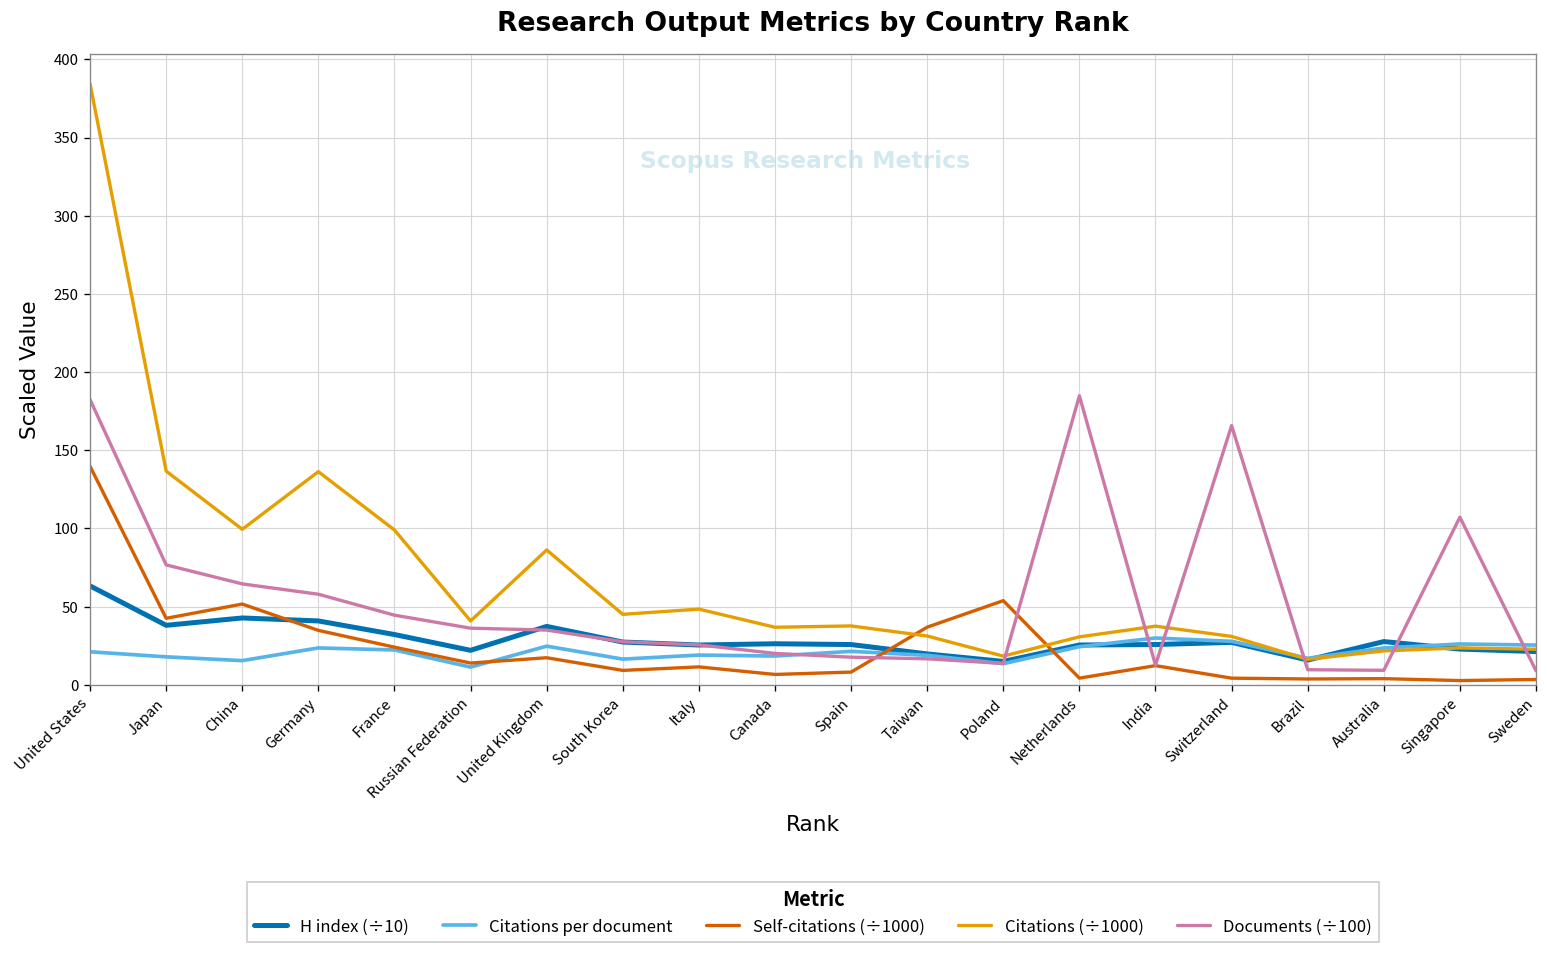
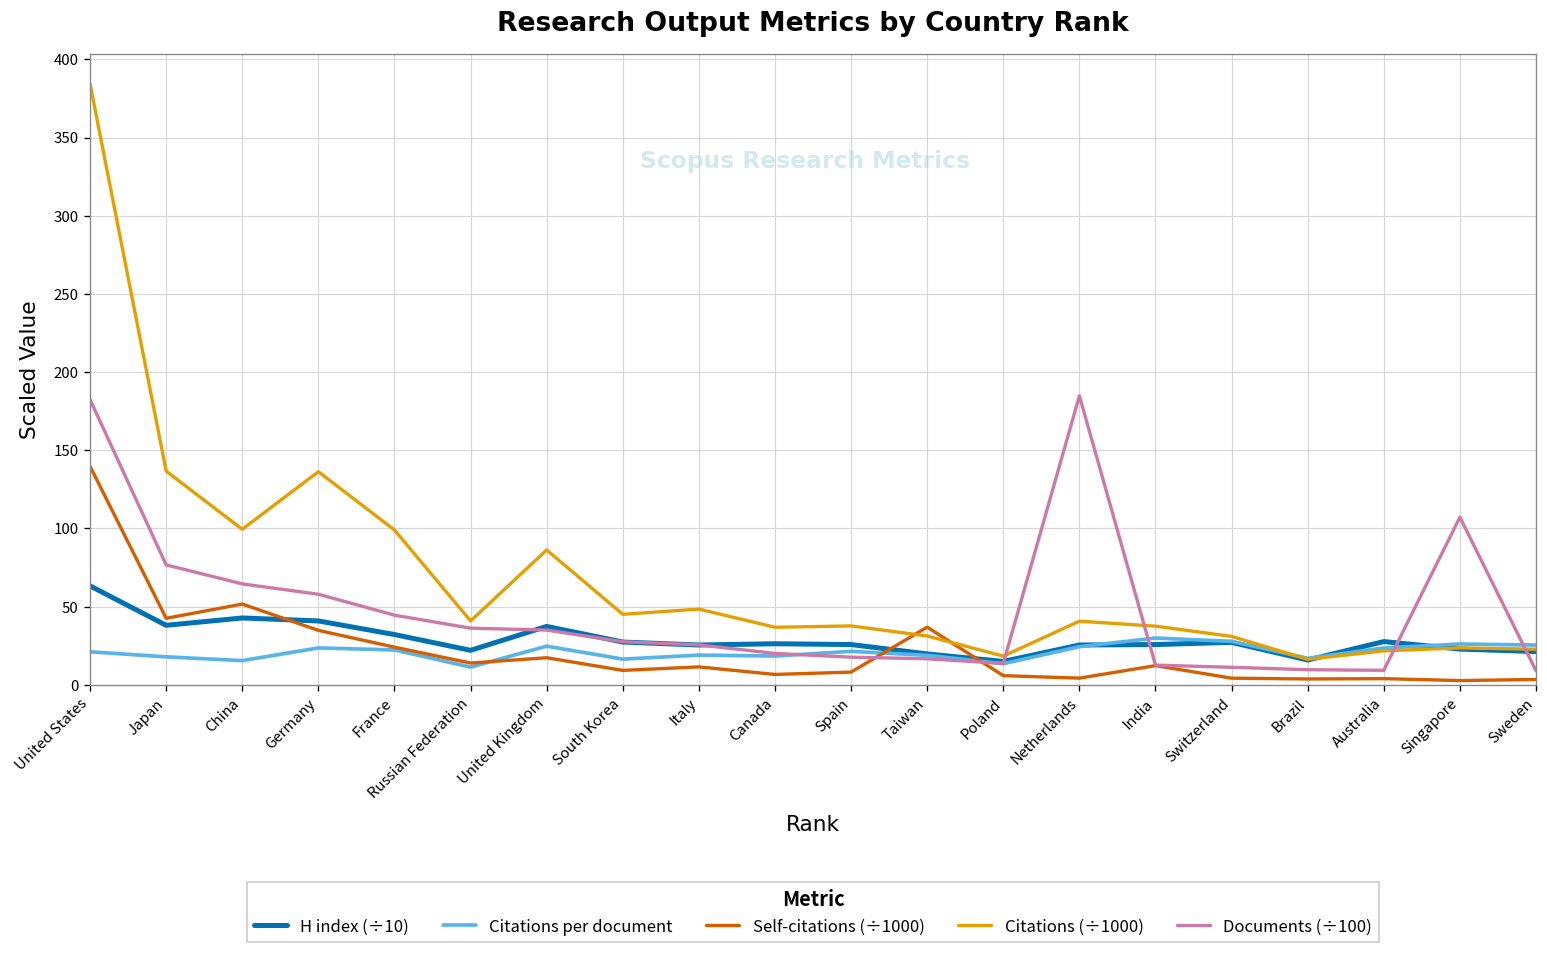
  {
    "H index (÷10)": {
      "United States": 63,
      "Japan": 38,
      "China": 43,
      "Germany": 41,
      "France": 32,
      "Russian Federation": 22,
      "United Kingdom": 37,
      "Canada": 26,
      "Spain": 26,
      "India": 26,
      "Australia": 28
    },
    "Citations per document": {
      "United States": 21,
      "Japan": 18,
      "China": 15,
      "Germany": 24,
      "Russian Federation": 11,
      "United Kingdom": 25,
      "South Korea": 16,
      "Italy": 19,
      "Spain": 21,
      "India": 30,
      "Singapore": 26,
      "Sweden": 25
    },
    "Self-citations (÷1000)": {
      "United States": 140,
      "Japan": 42,
      "China": 52,
      "Germany": 35,
      "Russian Federation": 14,
      "United Kingdom": 17,
      "South Korea": 9,
      "Italy": 11,
      "Canada": 7,
      "Spain": 8,
      "Taiwan": 37,
-     "Poland": 54,
+     "Poland": 6,
      "Netherlands": 4,
      "Switzerland": 4,
      "Brazil": 4,
      "Australia": 4,
      "Singapore": 3,
      "Sweden": 3
    },
    "Citations (÷1000)": {
      "United States": 384,
      "Japan": 137,
      "China": 99,
      "Germany": 136,
      "France": 99,
      "Russian Federation": 41,
      "United Kingdom": 86,
      "South Korea": 45,
      "Italy": 48,
      "Canada": 37,
      "Spain": 38,
      "Taiwan": 31,
      "Poland": 18,
-     "Netherlands": 31,
+     "Netherlands": 41,
      "India": 37,
      "Switzerland": 31
    },
    "Documents (÷100)": {
      "United States": 182,
      "Japan": 77,
      "China": 64,
      "Germany": 58,
      "France": 44,
      "Russian Federation": 36,
      "United Kingdom": 35,
      "Spain": 18,
      "Taiwan": 17,
      "Netherlands": 185,
-     "Switzerland": 166,
+     "Switzerland": 11,
      "Brazil": 10,
      "Australia": 9,
      "Singapore": 107,
      "Sweden": 9
    }
  }
